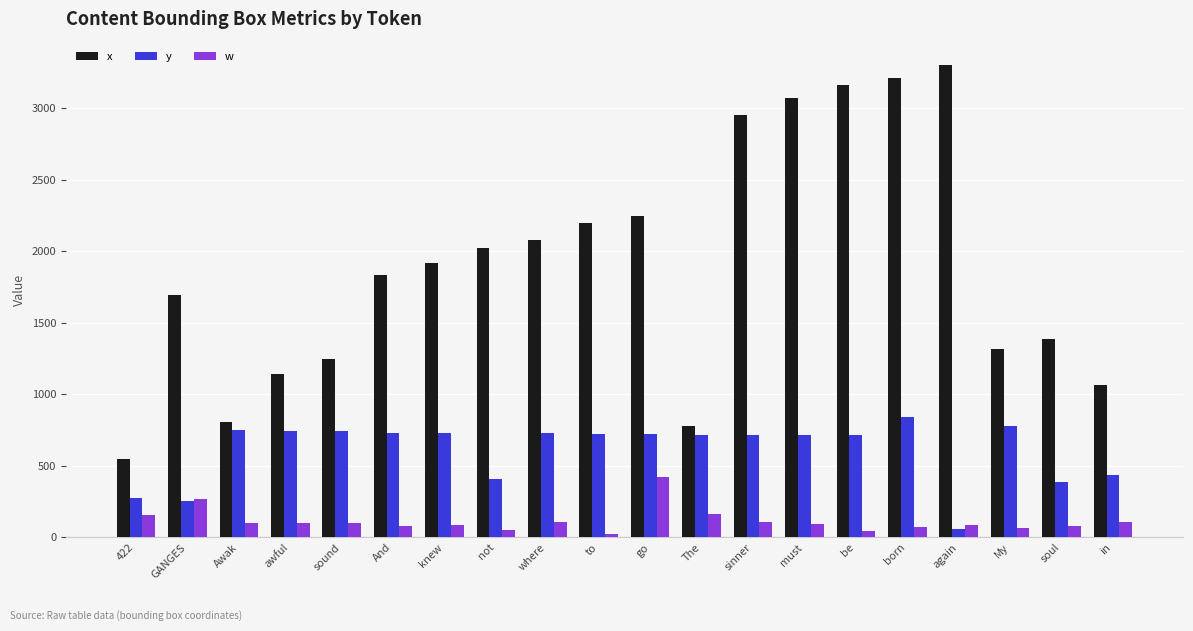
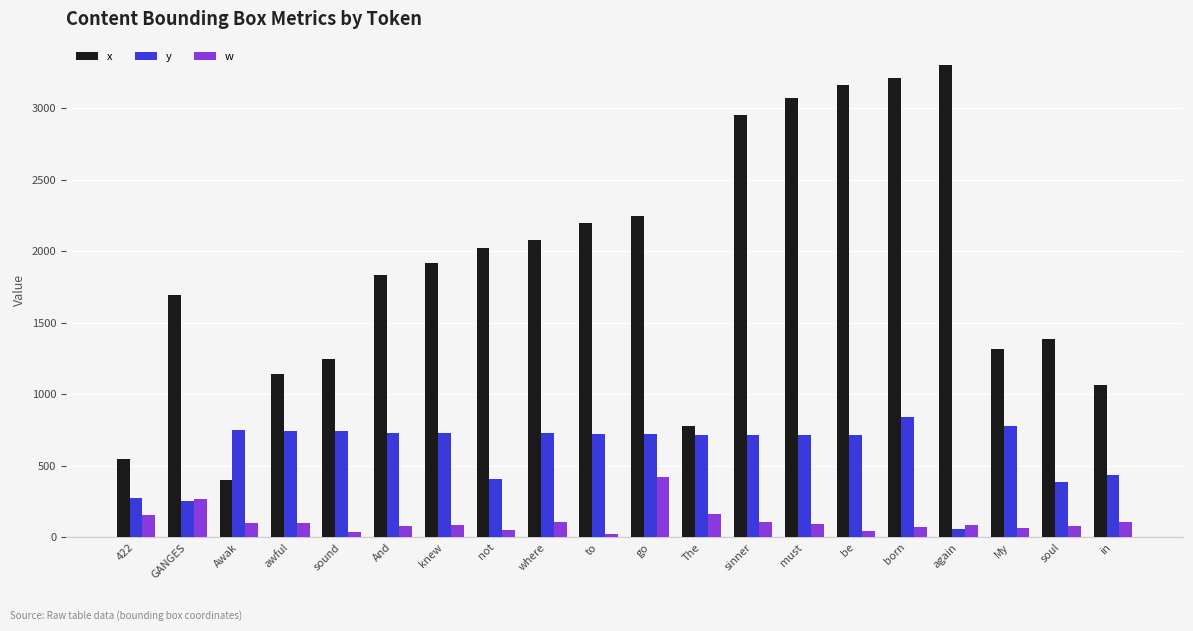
  {
    "x": {
      "422": 550,
      "GANGES": 1700,
-     "Awak": 810,
+     "Awak": 400,
      "awful": 1140,
      "sound": 1250,
      "And": 1830,
      "knew": 1920,
      "not": 2020,
      "where": 2080,
      "to": 2200,
      "go": 2240,
      "The": 780,
      "sinner": 2960,
      "must": 3070,
      "be": 3170,
      "born": 3210,
      "again": 3300,
      "My": 1320,
      "soul": 1390,
      "in": 1060
    },
    "y": {
      "422": 280,
      "GANGES": 250,
      "Awak": 750,
      "awful": 740,
      "sound": 740,
      "And": 730,
      "knew": 730,
      "not": 410,
      "where": 730,
      "to": 720,
      "go": 720,
      "The": 720,
      "sinner": 720,
      "must": 710,
      "be": 710,
      "born": 840,
      "again": 60,
      "My": 780,
      "soul": 390,
      "in": 440
    },
    "w": {
      "422": 160,
      "GANGES": 270,
      "Awak": 100,
      "awful": 100,
-     "sound": 100,
+     "sound": 40,
      "And": 80,
      "knew": 90,
      "not": 50,
      "where": 100,
      "to": 30,
      "go": 420,
      "The": 170,
      "sinner": 110,
      "must": 90,
      "be": 40,
      "born": 70,
      "again": 90,
      "My": 60,
      "soul": 80,
      "in": 100
    }
  }
